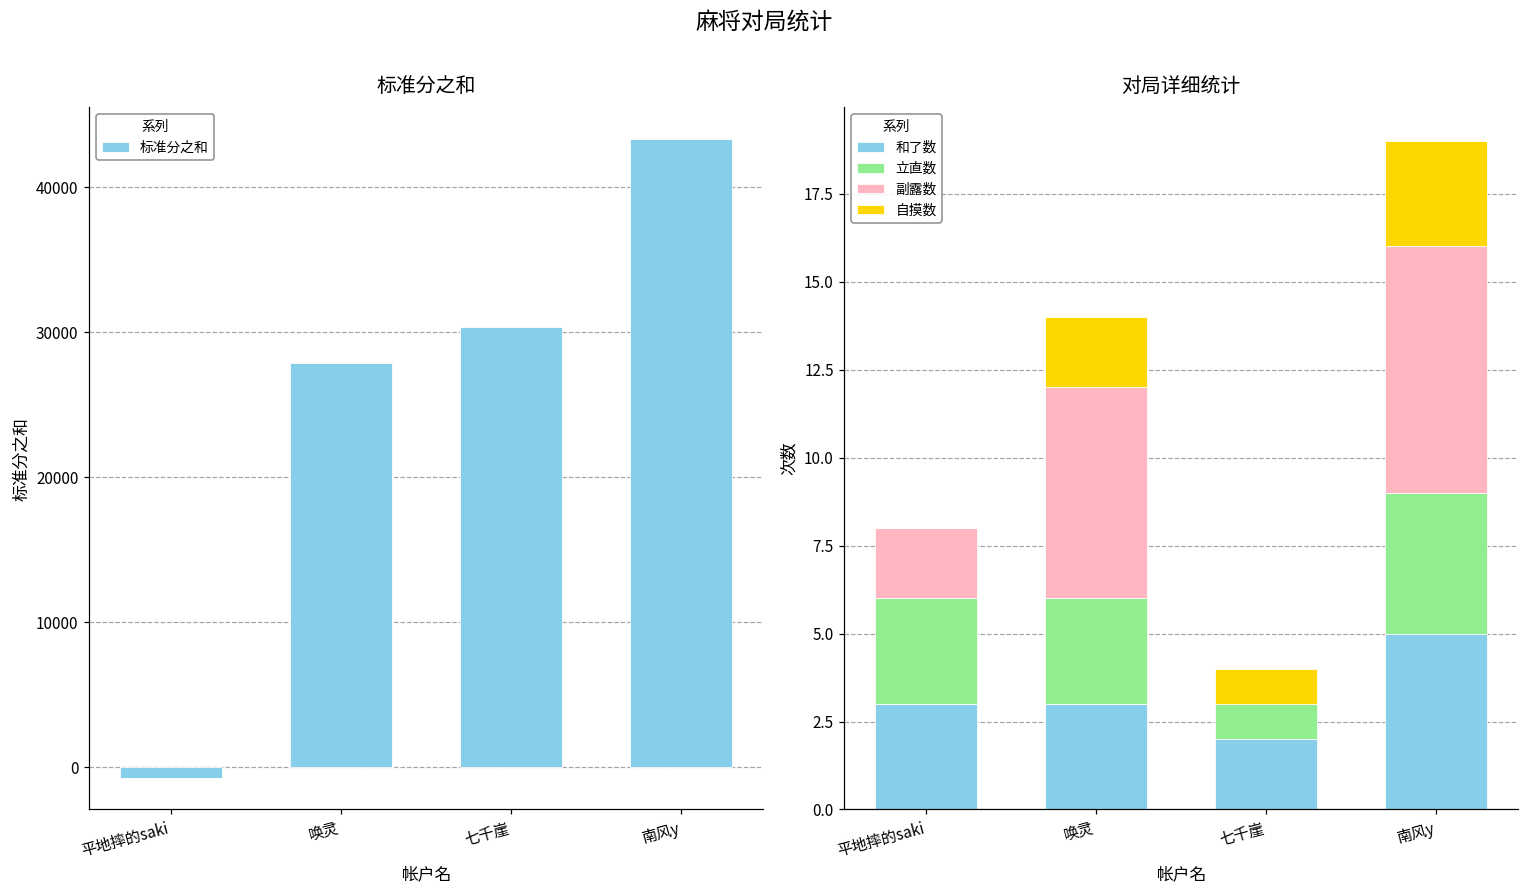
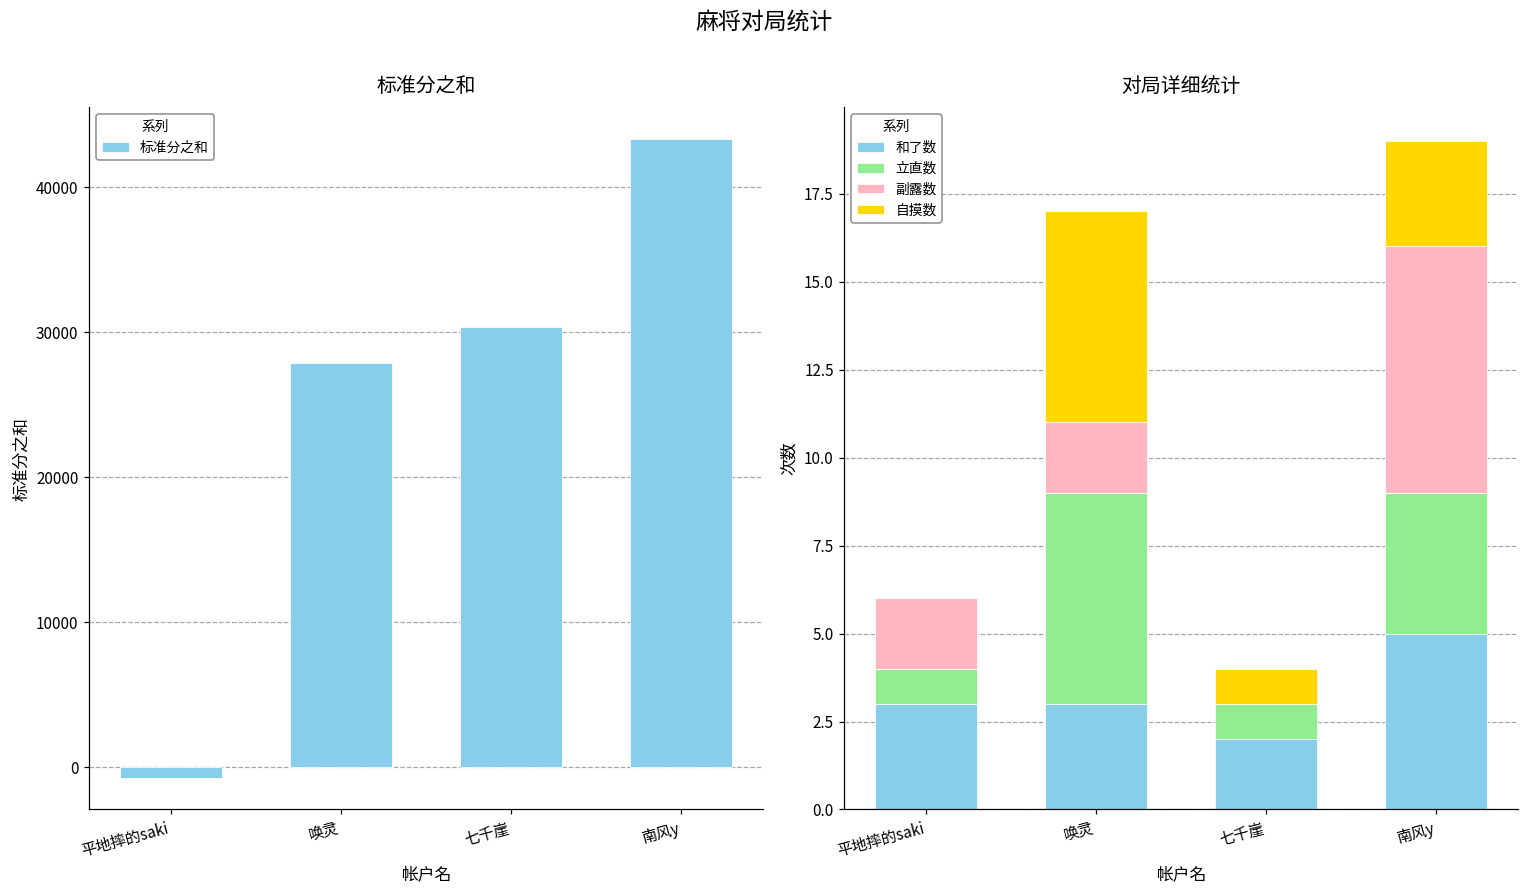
  {
    "标准分之和": {
      "平地摔的saki": -700,
      "唤灵": 27900,
      "七千崖": 30400,
      "南风y": 43300
    },
    "对局详细统计": {
      "和了数": {
        "平地摔的saki": 3,
        "唤灵": 3,
        "七千崖": 2,
        "南风y": 5
      },
      "立直数": {
-       "平地摔的saki": 3,
-       "唤灵": 3,
+       "平地摔的saki": 1,
+       "唤灵": 6,
        "七千崖": 1,
        "南风y": 4
      },
      "副露数": {
        "平地摔的saki": 2,
-       "唤灵": 6,
+       "唤灵": 2,
        "七千崖": 0,
        "南风y": 7
      },
      "自摸数": {
        "平地摔的saki": 0,
-       "唤灵": 2,
+       "唤灵": 6,
        "七千崖": 1,
        "南风y": 3
      }
    }
  }
